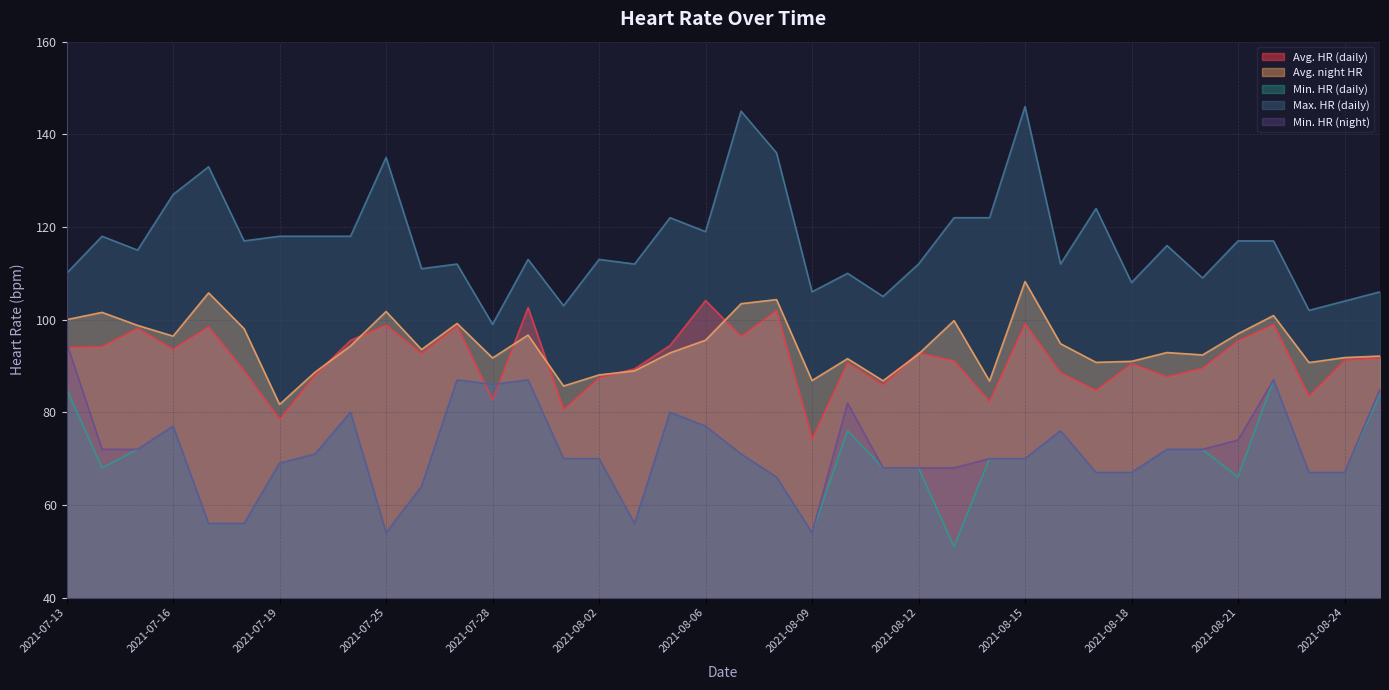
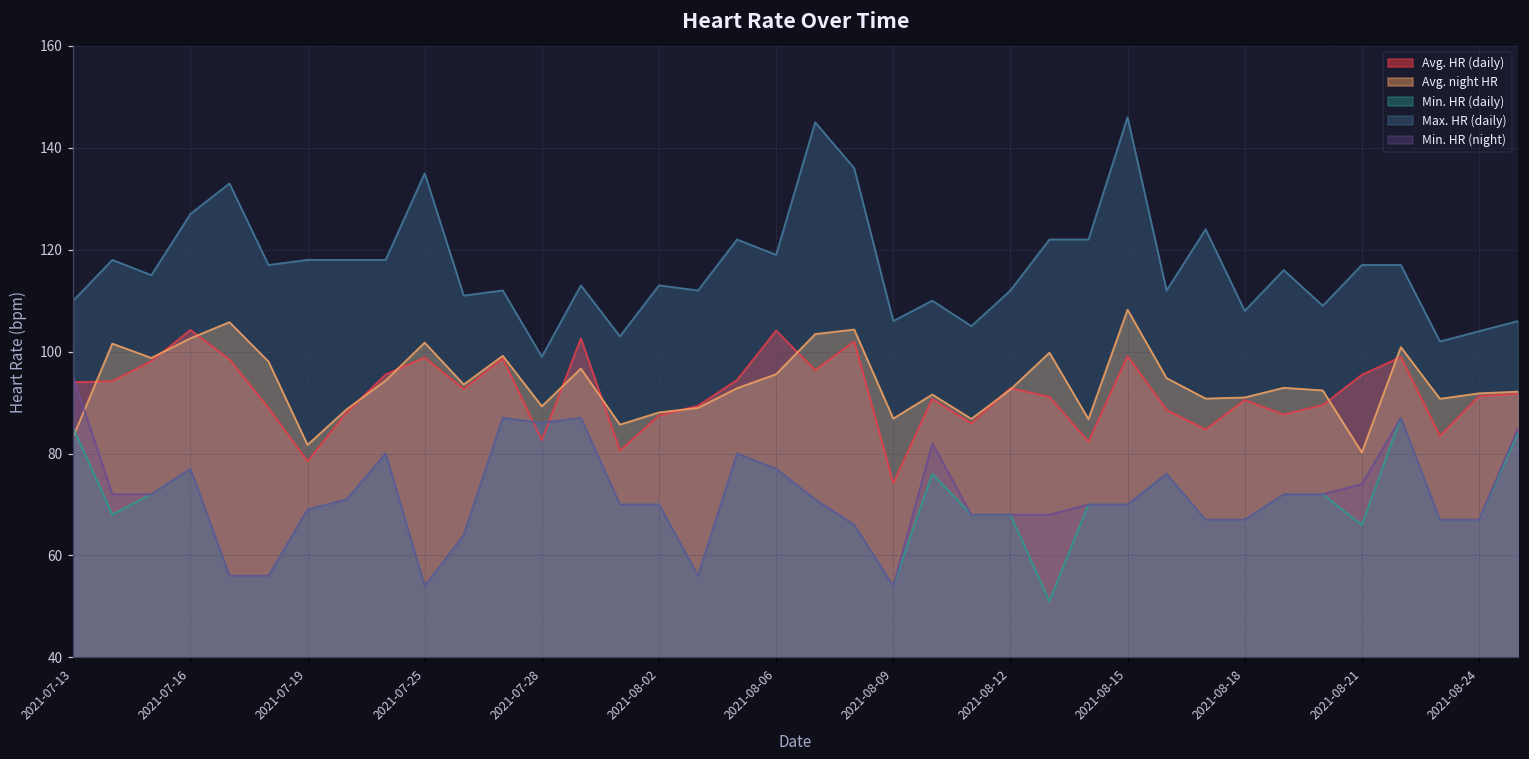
  {
    "Avg. HR (daily)": {
      "2021-07-13": 94,
-     "2021-07-16": 94,
+     "2021-07-16": 104,
      "2021-07-19": 78,
      "2021-07-25": 99,
      "2021-07-28": 83,
      "2021-08-02": 87,
      "2021-08-06": 104,
      "2021-08-09": 74,
      "2021-08-15": 99,
      "2021-08-21": 95,
      "2021-08-24": 91
    },
    "Avg. night HR": {
-     "2021-07-13": 100,
-     "2021-07-16": 96,
+     "2021-07-13": 83,
+     "2021-07-16": 103,
      "2021-07-19": 82,
      "2021-07-25": 102,
-     "2021-07-28": 92,
+     "2021-07-28": 89,
      "2021-08-02": 88,
      "2021-08-06": 96,
      "2021-08-09": 87,
      "2021-08-15": 108,
-     "2021-08-21": 97,
+     "2021-08-21": 80,
      "2021-08-24": 92
    }
  }
